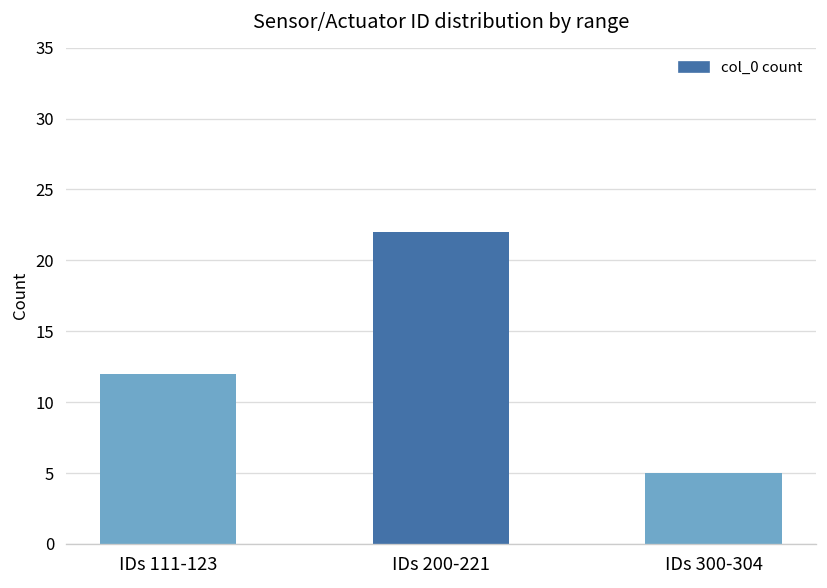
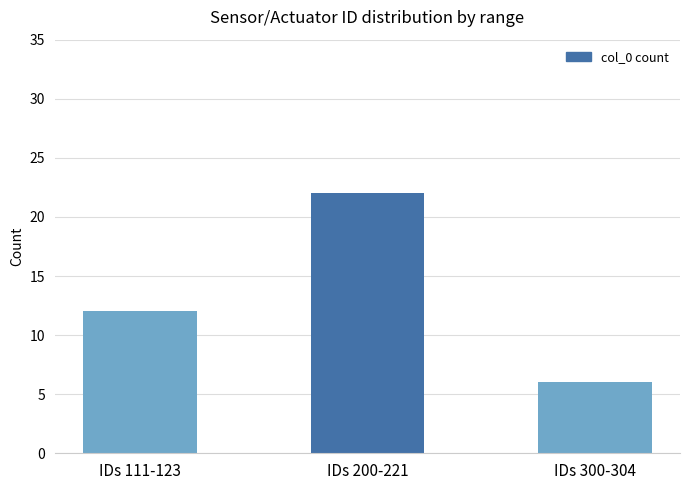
  {
    "IDs 111-123": 12,
    "IDs 200-221": 22,
-   "IDs 300-304": 5
+   "IDs 300-304": 6
  }
